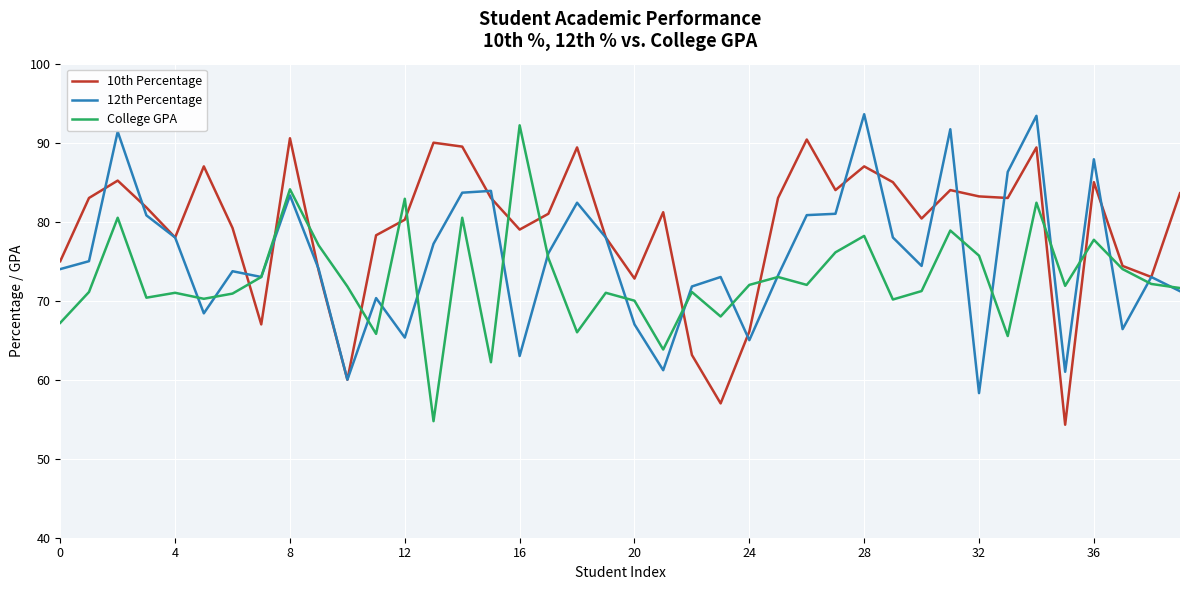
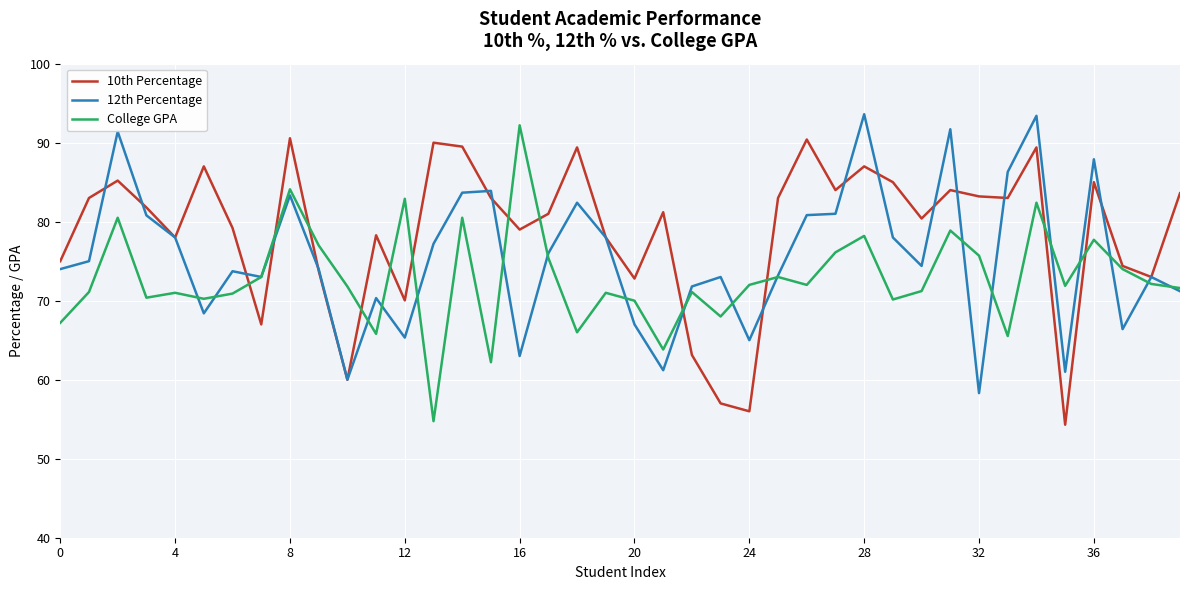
  {
    "10th Percentage": {
      "0": 75,
      "8": 91,
-     "12": 80,
+     "12": 70,
      "16": 79,
      "20": 73,
-     "24": 66,
+     "24": 56,
      "28": 87,
      "32": 83,
      "36": 85
    },
    "12th Percentage": {
      "0": 74,
      "8": 83,
      "12": 65,
      "16": 63,
      "20": 67,
      "24": 65,
      "28": 94,
      "32": 58,
      "36": 88
    },
    "College GPA": {
      "0": 67,
      "4": 71,
      "8": 84,
      "12": 83,
      "16": 92,
      "20": 70,
      "24": 72,
      "28": 78,
      "32": 76,
      "36": 78
    }
  }
